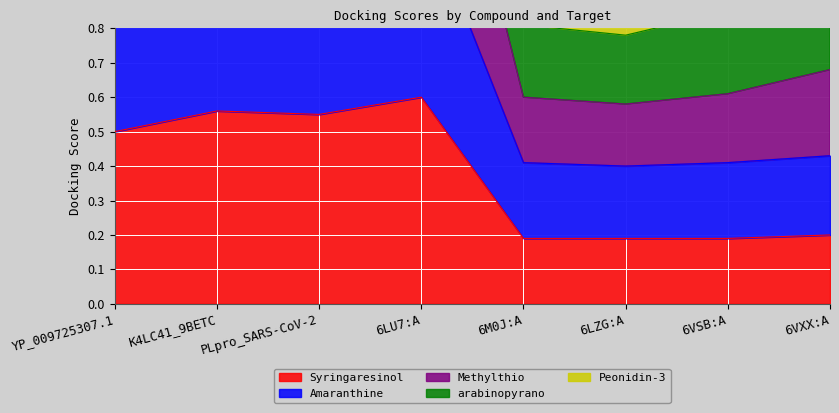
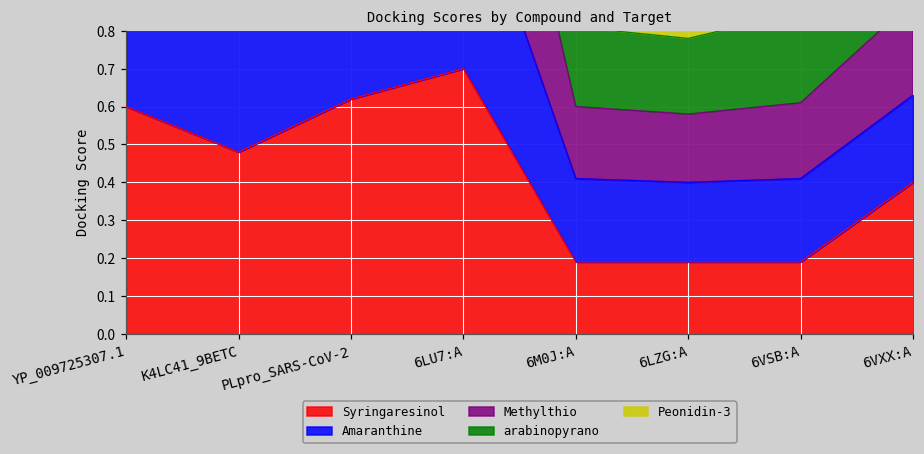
  {
    "Syringaresinol": {
-     "YP_009725307.1": 0.5,
-     "K4LC41_9BETC": 0.56,
-     "PLpro_SARS-CoV-2": 0.55,
-     "6LU7:A": 0.6,
+     "YP_009725307.1": 0.6,
+     "K4LC41_9BETC": 0.48,
+     "PLpro_SARS-CoV-2": 0.62,
+     "6LU7:A": 0.7,
      "6M0J:A": 0.19,
      "6LZG:A": 0.19,
      "6VSB:A": 0.19,
-     "6VXX:A": 0.2
+     "6VXX:A": 0.4
    },
    "Amaranthine": {
      "6M0J:A": 0.22,
      "6LZG:A": 0.21,
      "6VSB:A": 0.22,
      "6VXX:A": 0.23
    },
    "Methylthio": {
      "6M0J:A": 0.19,
      "6LZG:A": 0.18,
      "6VSB:A": 0.20
    },
    "arabinopyrano": {
      "6LZG:A": 0.20
    }
  }
